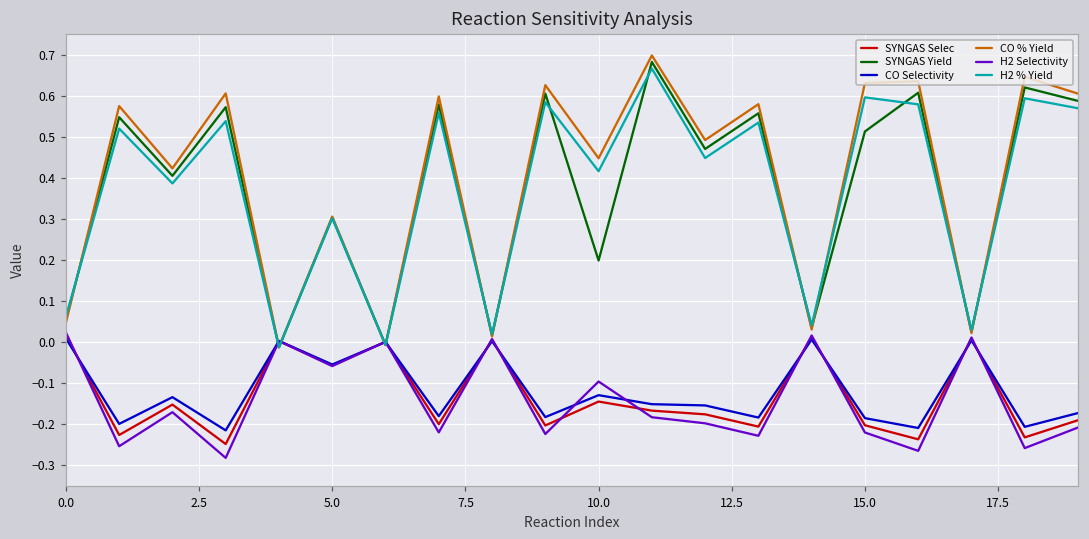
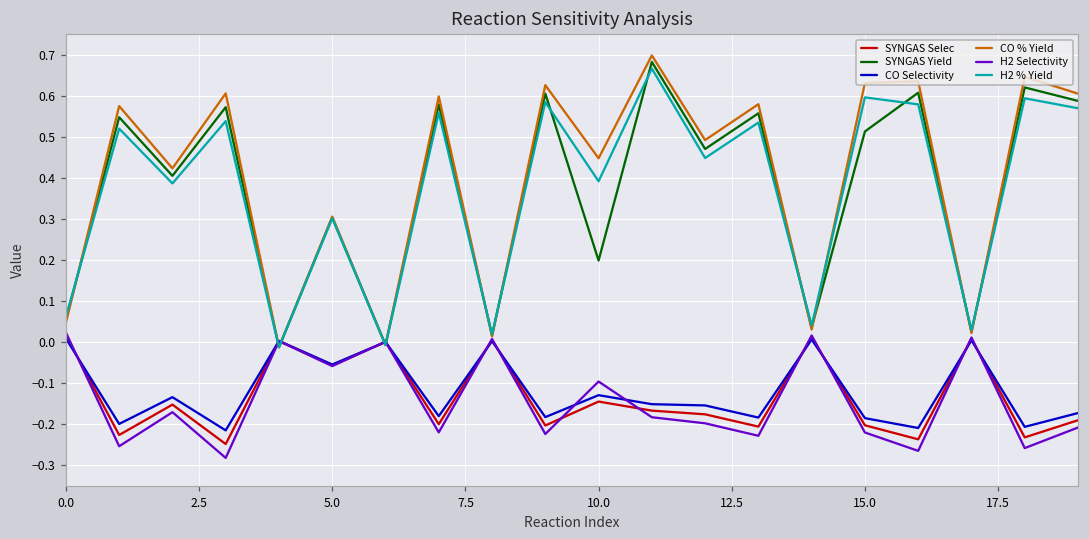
  {
    "SYNGAS Selec": {
      "0.0": 0.02,
      "10.0": -0.14,
      "15.0": -0.20
    },
    "SYNGAS Yield": {
      "0.0": 0.05,
      "10.0": 0.20,
      "15.0": 0.51
    },
    "CO Selectivity": {
      "0.0": 0.01,
      "10.0": -0.13,
      "15.0": -0.18
    },
    "CO % Yield": {
      "0.0": 0.05,
      "10.0": 0.45
    },
    "H2 Selectivity": {
      "0.0": 0.02,
      "10.0": -0.10,
      "15.0": -0.22
    },
    "H2 % Yield": {
      "0.0": 0.06,
-     "10.0": 0.42,
+     "10.0": 0.39,
      "15.0": 0.60
    }
  }
